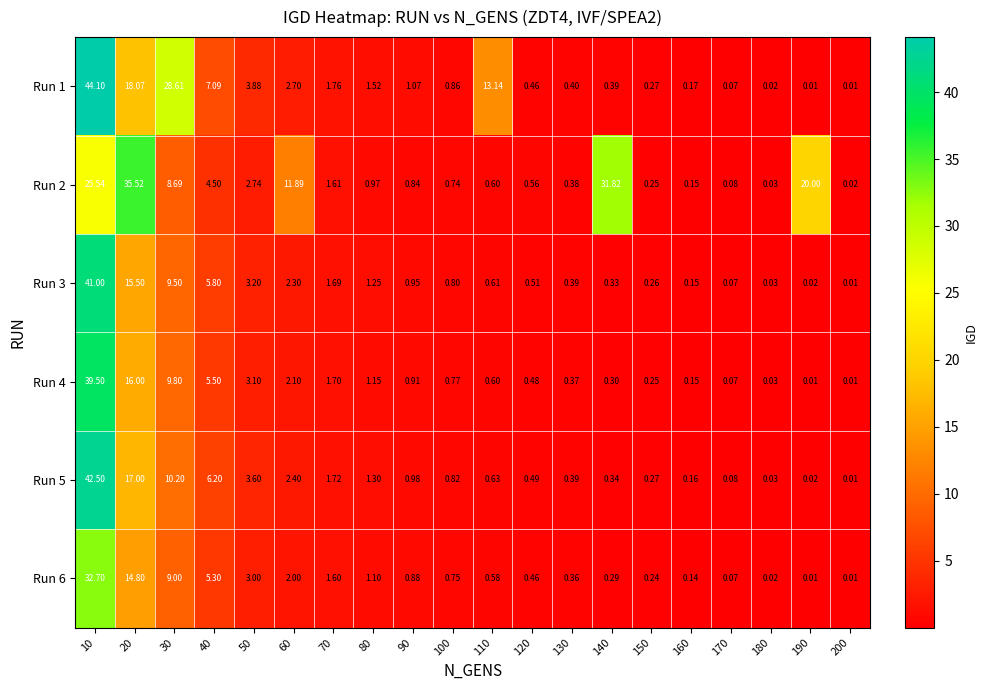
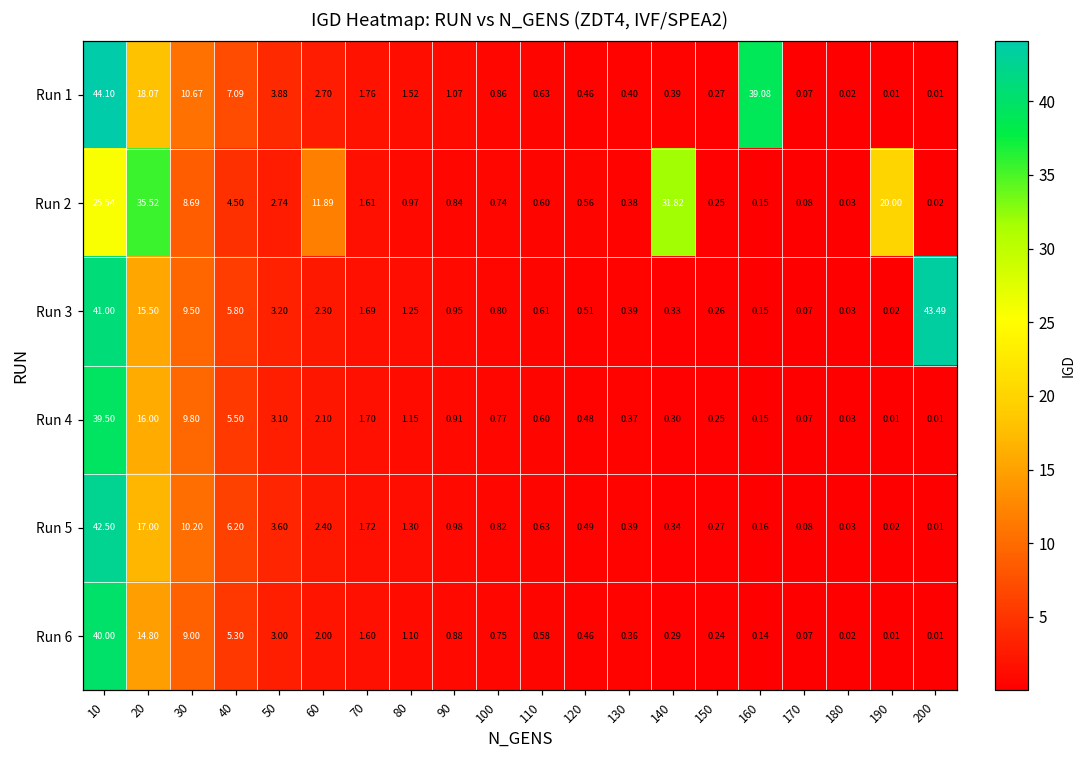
  {
    "Run 1": {
      "10": 44.10,
      "20": 18.07,
-     "30": 28.61,
+     "30": 10.67,
      "40": 7.09,
      "50": 3.88,
      "60": 2.70,
      "70": 1.76,
      "80": 1.52,
      "90": 1.07,
      "100": 0.86,
-     "110": 13.14,
+     "110": 0.63,
      "120": 0.46,
      "130": 0.40,
      "140": 0.39,
      "150": 0.27,
-     "160": 0.17,
+     "160": 39.08,
      "170": 0.07,
      "180": 0.02,
      "190": 0.01,
      "200": 0.01
    },
    "Run 2": {
      "10": 25.54,
      "20": 35.52,
      "30": 8.69,
      "40": 4.50,
      "50": 2.74,
      "60": 11.89,
      "70": 1.61,
      "80": 0.97,
      "90": 0.84,
      "100": 0.74,
      "110": 0.60,
      "120": 0.56,
      "130": 0.38,
      "140": 31.82,
      "150": 0.25,
      "160": 0.15,
      "170": 0.08,
      "180": 0.03,
      "190": 20.00,
      "200": 0.02
    },
    "Run 3": {
      "10": 41.00,
      "20": 15.50,
      "30": 9.50,
      "40": 5.80,
      "50": 3.20,
      "60": 2.30,
      "70": 1.69,
      "80": 1.25,
      "90": 0.95,
      "100": 0.80,
      "110": 0.61,
      "120": 0.51,
      "130": 0.39,
      "140": 0.33,
      "150": 0.26,
      "160": 0.15,
      "170": 0.07,
      "180": 0.03,
      "190": 0.02,
-     "200": 0.01
+     "200": 43.49
    },
    "Run 4": {
      "10": 39.50,
      "20": 16.00,
      "30": 9.80,
      "40": 5.50,
      "50": 3.10,
      "60": 2.10,
      "70": 1.70,
      "80": 1.15,
      "90": 0.91,
      "100": 0.77,
      "110": 0.60,
      "120": 0.48,
      "130": 0.37,
      "140": 0.30,
      "150": 0.25,
      "160": 0.15,
      "170": 0.07,
      "180": 0.03,
      "190": 0.01,
      "200": 0.01
    },
    "Run 5": {
      "10": 42.50,
      "20": 17.00,
      "30": 10.20,
      "40": 6.20,
      "50": 3.60,
      "60": 2.40,
      "70": 1.72,
      "80": 1.30,
      "90": 0.98,
      "100": 0.82,
      "110": 0.63,
      "120": 0.49,
      "130": 0.39,
      "140": 0.34,
      "150": 0.27,
      "160": 0.16,
      "170": 0.08,
      "180": 0.03,
      "190": 0.02,
      "200": 0.01
    },
    "Run 6": {
-     "10": 32.70,
+     "10": 40.00,
      "20": 14.80,
      "30": 9.00,
      "40": 5.30,
      "50": 3.00,
      "60": 2.00,
      "70": 1.60,
      "80": 1.10,
      "90": 0.88,
      "100": 0.75,
      "110": 0.58,
      "120": 0.46,
      "130": 0.36,
      "140": 0.29,
      "150": 0.24,
      "160": 0.14,
      "170": 0.07,
      "180": 0.02,
      "190": 0.01,
      "200": 0.01
    }
  }
